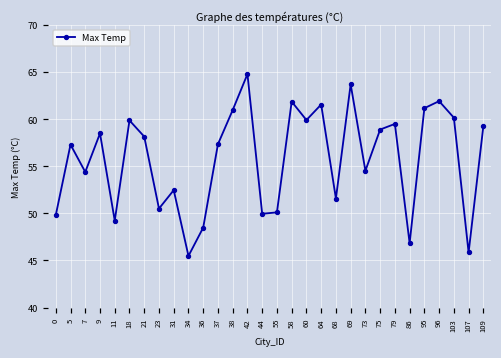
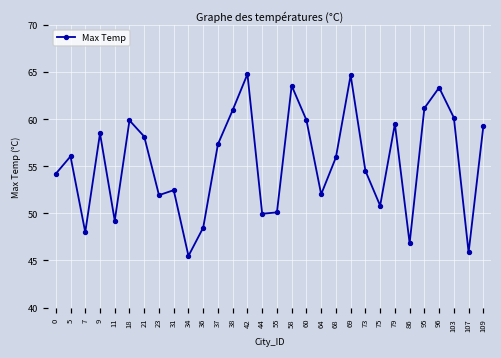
  {
-   "0": 50,
-   "5": 57,
-   "7": 54,
+   "0": 54,
+   "5": 56,
+   "7": 48,
    "9": 59,
    "11": 49,
    "18": 60,
    "21": 58,
-   "23": 51,
+   "23": 52,
    "31": 52,
    "34": 45,
    "36": 48,
    "37": 57,
    "38": 61,
    "42": 65,
    "44": 50,
    "55": 50,
-   "58": 62,
+   "58": 64,
    "60": 60,
-   "64": 62,
-   "68": 52,
-   "69": 64,
+   "64": 52,
+   "68": 56,
+   "69": 65,
    "73": 55,
-   "75": 59,
+   "75": 51,
    "79": 60,
    "86": 47,
    "95": 61,
-   "96": 62,
+   "96": 63,
    "103": 60,
    "107": 46,
    "109": 59
  }
